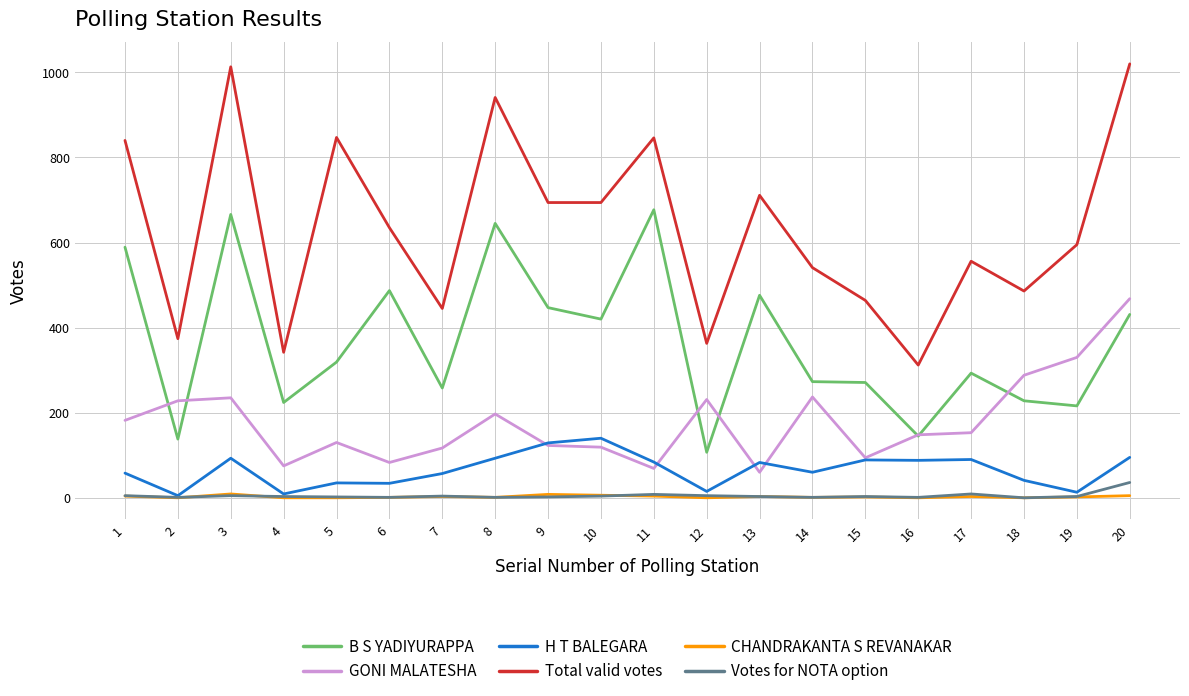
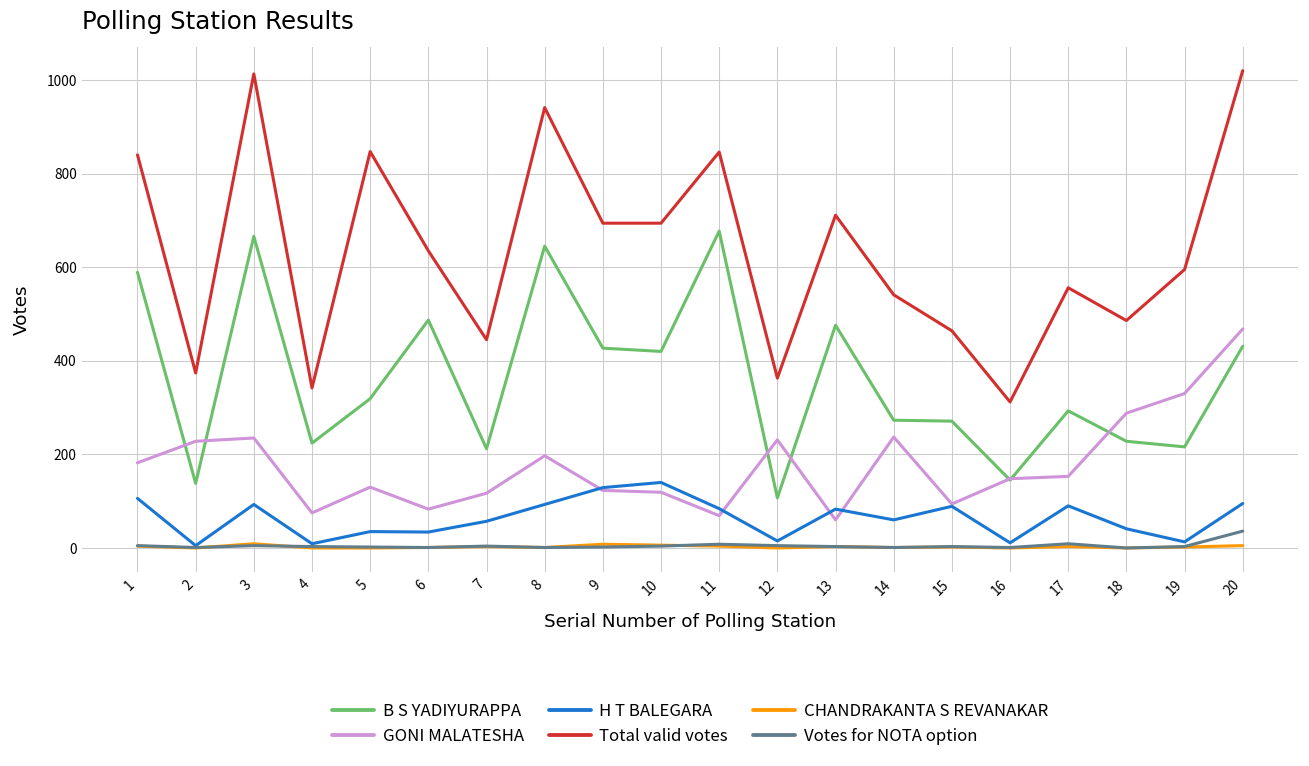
  {
    "B S YADIYURAPPA": {
      "1": 590,
      "2": 140,
      "3": 670,
      "4": 220,
      "5": 320,
      "6": 490,
-     "7": 260,
+     "7": 210,
      "8": 650,
-     "9": 450,
+     "9": 430,
      "10": 420,
      "11": 680,
      "12": 110,
      "13": 480,
      "14": 270,
      "15": 270,
      "17": 290,
      "18": 230,
      "19": 220,
      "20": 430
    },
    "GONI MALATESHA": {
      "1": 180,
      "2": 230,
      "3": 240,
      "4": 80,
      "5": 130,
      "6": 80,
      "7": 120,
      "8": 200,
      "9": 120,
      "10": 120,
      "11": 70,
      "12": 230,
      "13": 60,
      "14": 240,
      "17": 150,
      "18": 290,
      "19": 330,
      "20": 470
    },
    "H T BALEGARA": {
-     "1": 60,
+     "1": 110,
      "3": 90,
      "5": 40,
      "6": 30,
      "7": 60,
      "8": 90,
      "9": 130,
      "10": 140,
      "11": 80,
      "12": 20,
      "13": 80,
      "14": 60,
-     "16": 90,
+     "16": 10,
      "17": 90,
      "18": 40,
      "19": 10,
      "20": 100
    },
    "Total valid votes": {
      "1": 840,
      "2": 370,
      "3": 1010,
      "4": 340,
      "5": 850,
      "6": 640,
      "7": 450,
      "8": 940,
      "9": 690,
      "10": 690,
      "11": 850,
      "12": 360,
      "13": 710,
      "14": 540,
      "15": 460,
      "16": 310,
      "17": 560,
      "18": 490,
      "19": 600,
      "20": 1020
    },
    "CHANDRAKANTA S REVANAKAR": {
      "9": 10,
      "20": 10
    },
    "Votes for NOTA option": {
      "9": 0,
      "20": 40
    }
  }
